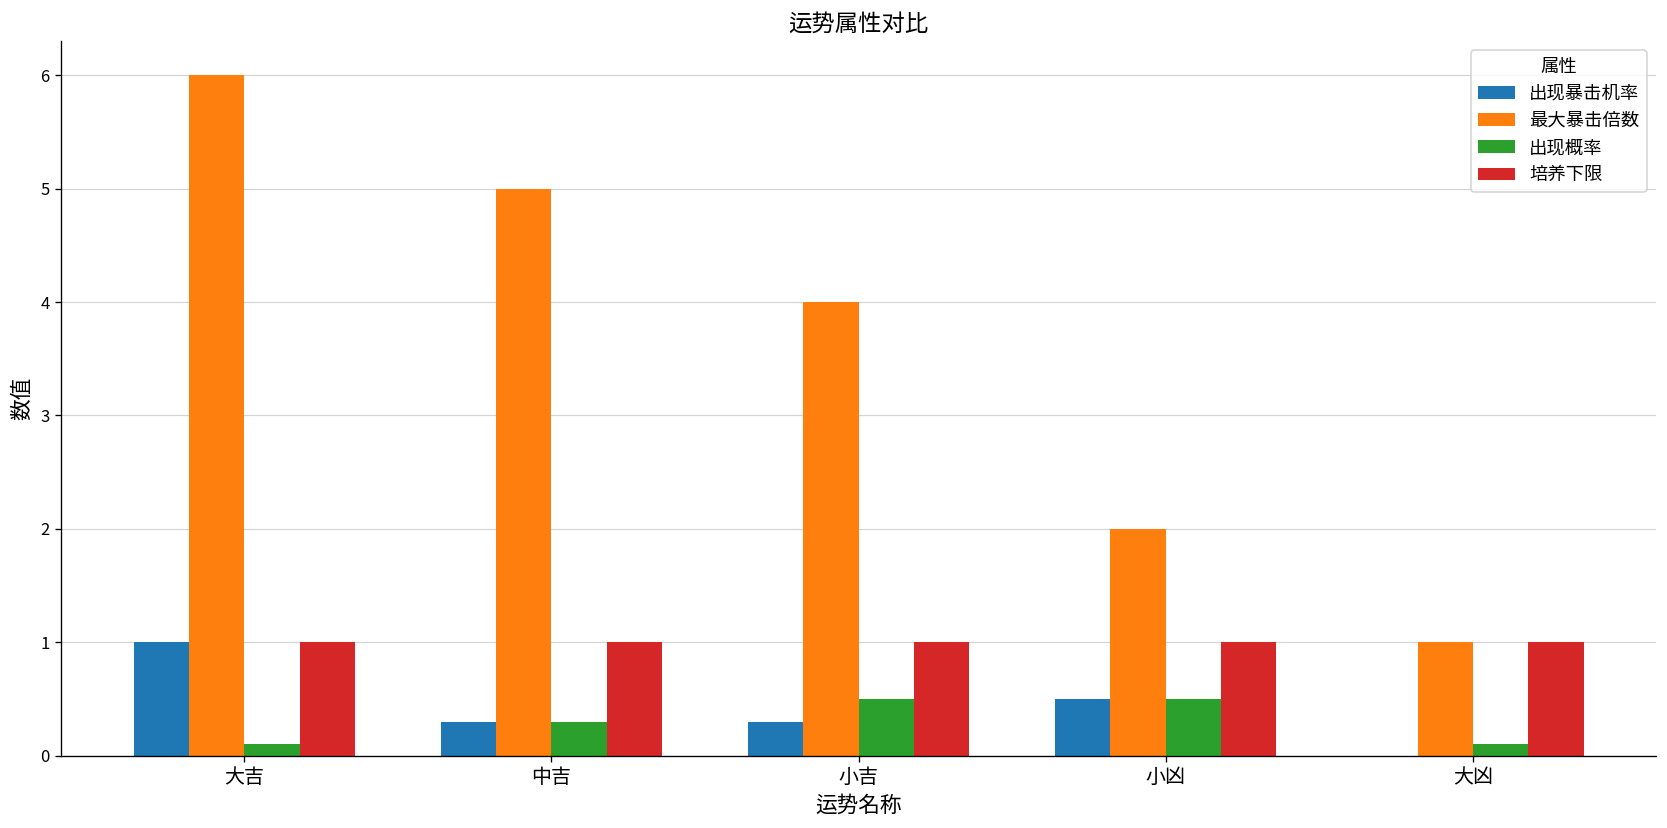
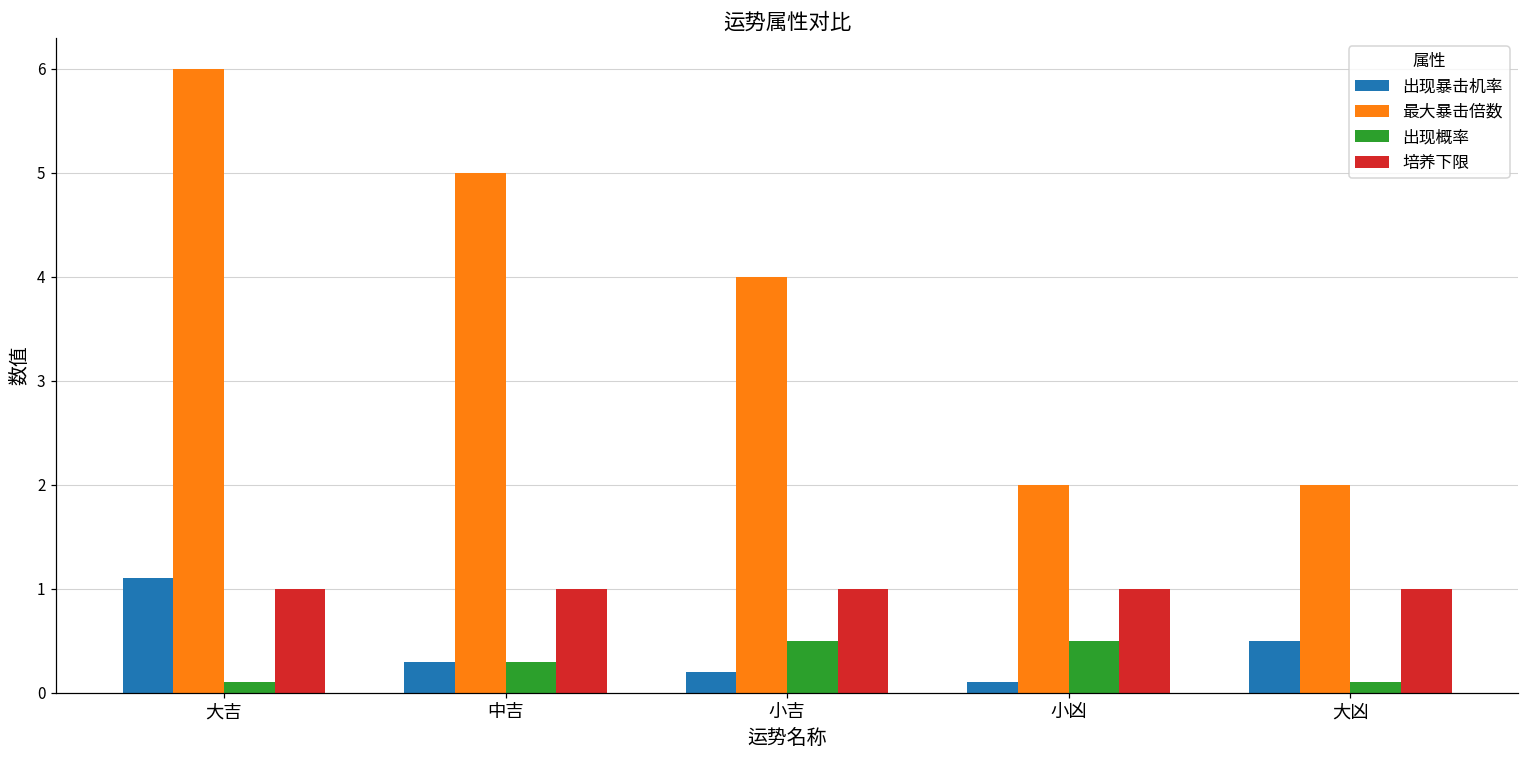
  {
    "出现暴击机率": {
-     "大吉": 1.0,
+     "大吉": 1.1,
      "中吉": 0.3,
-     "小吉": 0.3,
-     "小凶": 0.5,
-     "大凶": 0.0
+     "小吉": 0.2,
+     "小凶": 0.1,
+     "大凶": 0.5
    },
    "最大暴击倍数": {
      "大吉": 6,
      "中吉": 5,
      "小吉": 4,
      "小凶": 2,
-     "大凶": 1
+     "大凶": 2
    },
    "出现概率": {
      "大吉": 0.1,
      "中吉": 0.3,
      "小吉": 0.5,
      "小凶": 0.5,
      "大凶": 0.1
    },
    "培养下限": {
      "大吉": 1.0,
      "中吉": 1.0,
      "小吉": 1.0,
      "小凶": 1.0,
      "大凶": 1.0
    }
  }
